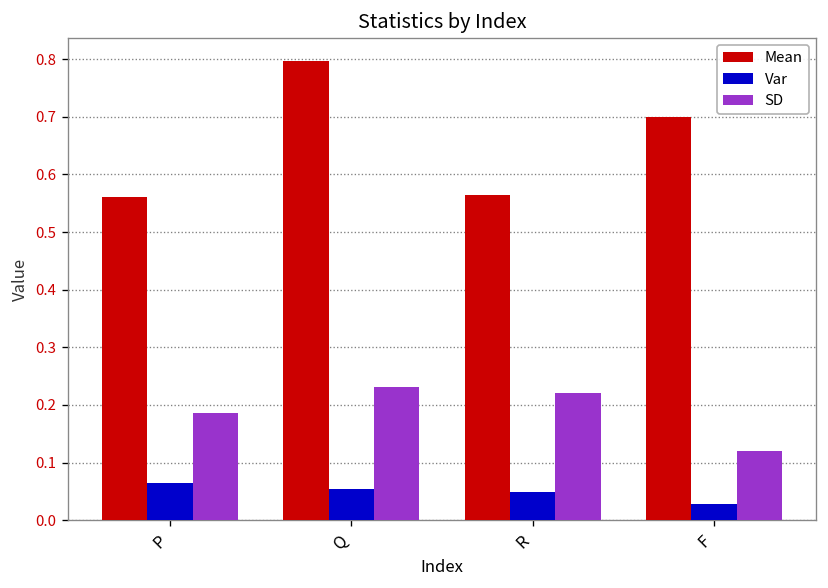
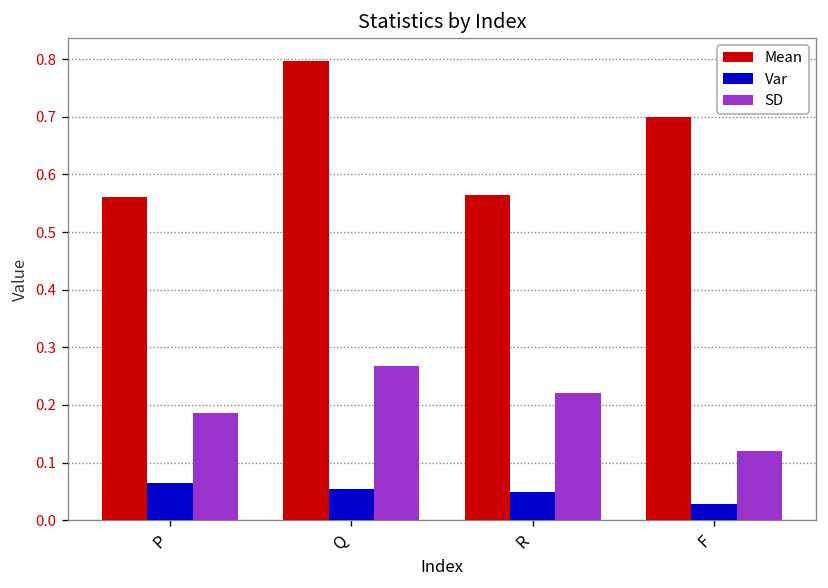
  {
    "Mean": {
      "P": 0.56,
      "Q": 0.80,
      "R": 0.56,
      "F": 0.70
    },
    "Var": {
      "P": 0.06,
      "Q": 0.05,
      "R": 0.05,
      "F": 0.03
    },
    "SD": {
      "P": 0.19,
-     "Q": 0.23,
+     "Q": 0.27,
      "R": 0.22,
      "F": 0.12
    }
  }
